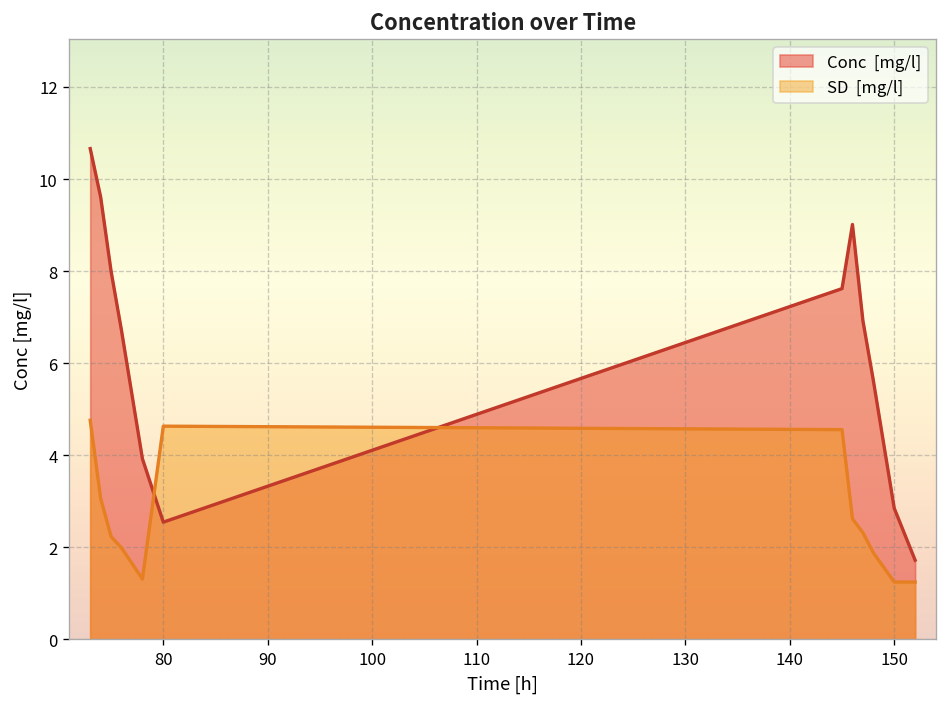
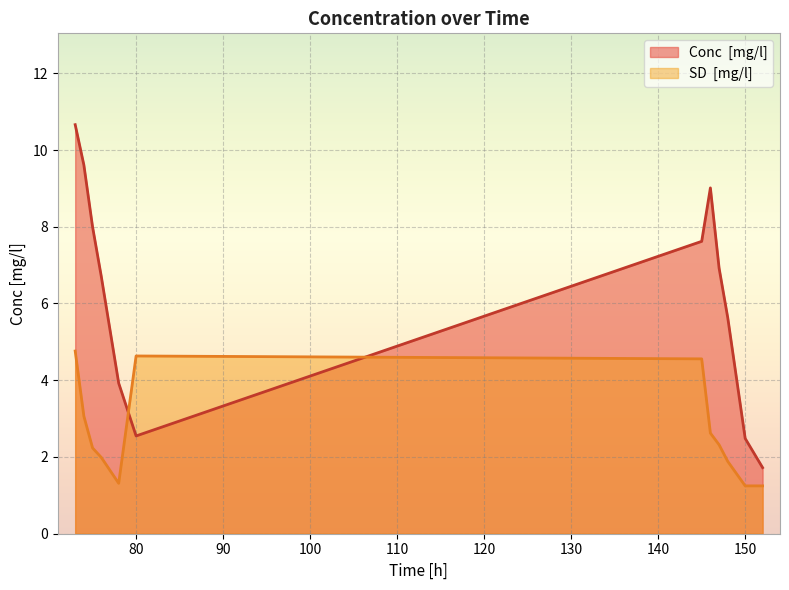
  {
    "Conc [mg/l]": {
      "80": 2.5,
-     "150": 2.9
+     "150": 2.5
    },
    "SD [mg/l]": {
      "80": 4.6,
      "150": 1.2
    }
  }
